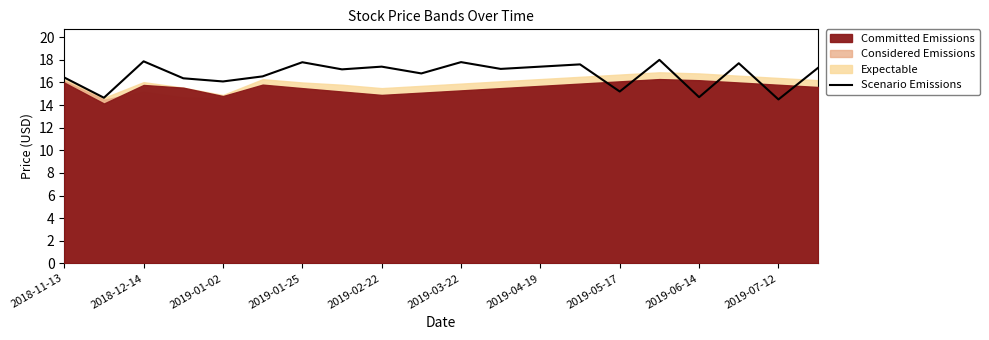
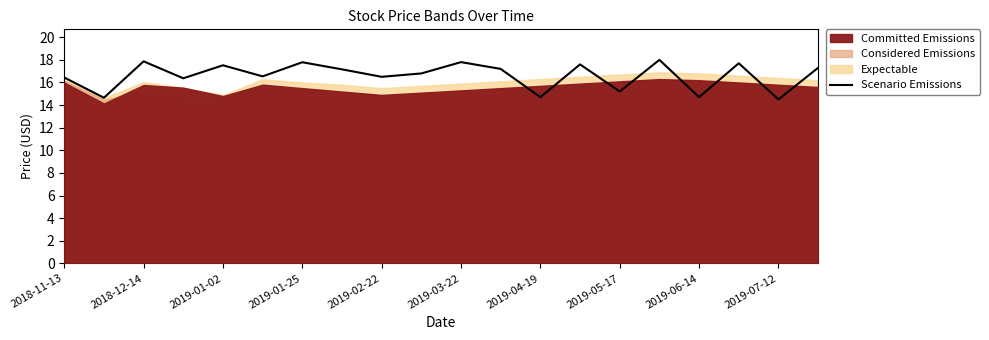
  {
    "Scenario Emissions": {
      "2018-12-14": 17.9,
-     "2019-01-02": 16.1,
+     "2019-01-02": 17.5,
      "2019-01-25": 17.8,
-     "2019-02-22": 17.4,
+     "2019-02-22": 16.5,
      "2019-03-22": 17.8,
-     "2019-04-19": 17.4,
+     "2019-04-19": 14.7,
      "2019-05-17": 15.2,
      "2019-06-14": 14.7,
      "2019-07-12": 14.5
    },
    "Committed Emissions": {
      "2018-12-14": 15.8
    }
  }
